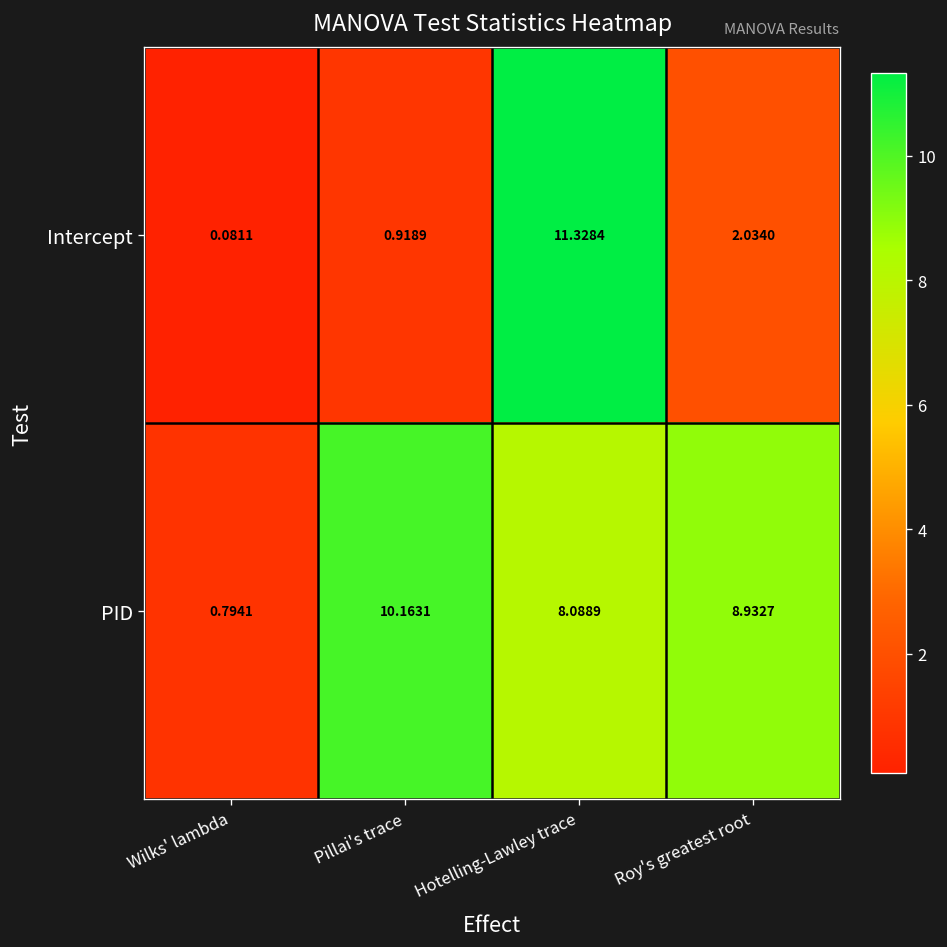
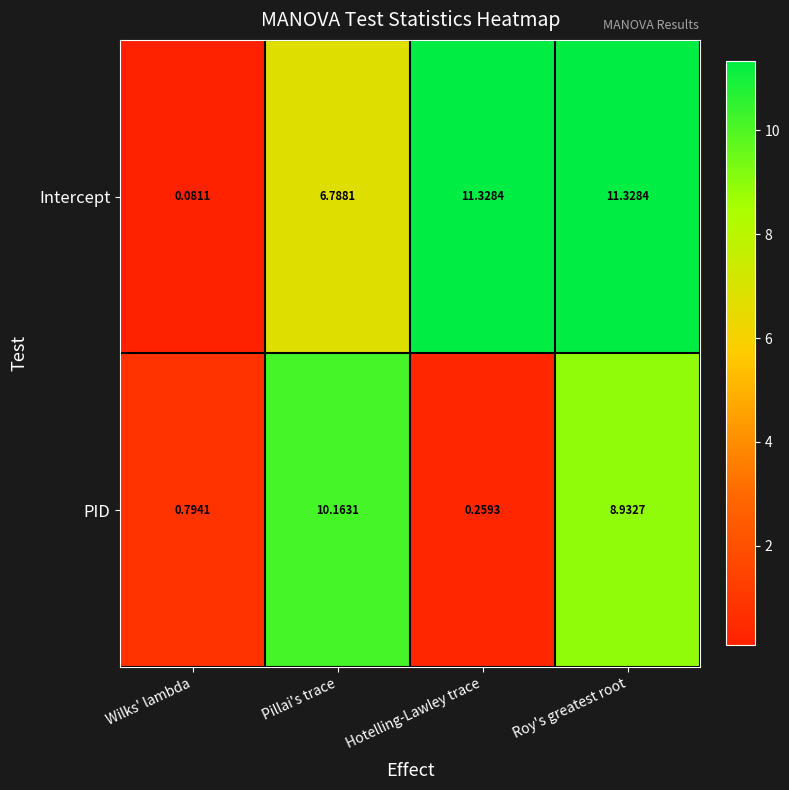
  {
    "Intercept": {
      "Wilks' lambda": 0.0811,
-     "Pillai's trace": 0.9189,
+     "Pillai's trace": 6.7881,
      "Hotelling-Lawley trace": 11.3284,
-     "Roy's greatest root": 2.0340
+     "Roy's greatest root": 11.3284
    },
    "PID": {
      "Wilks' lambda": 0.7941,
      "Pillai's trace": 10.1631,
-     "Hotelling-Lawley trace": 8.0889,
+     "Hotelling-Lawley trace": 0.2593,
      "Roy's greatest root": 8.9327
    }
  }
